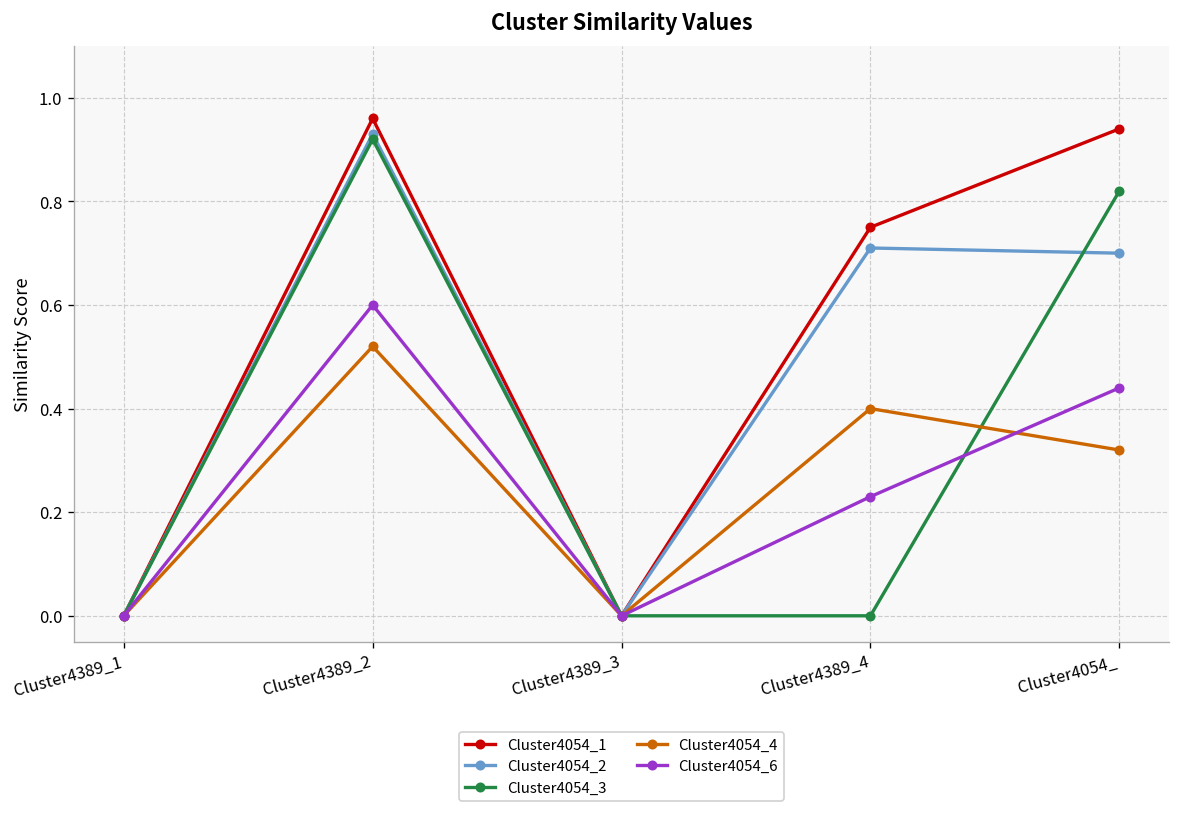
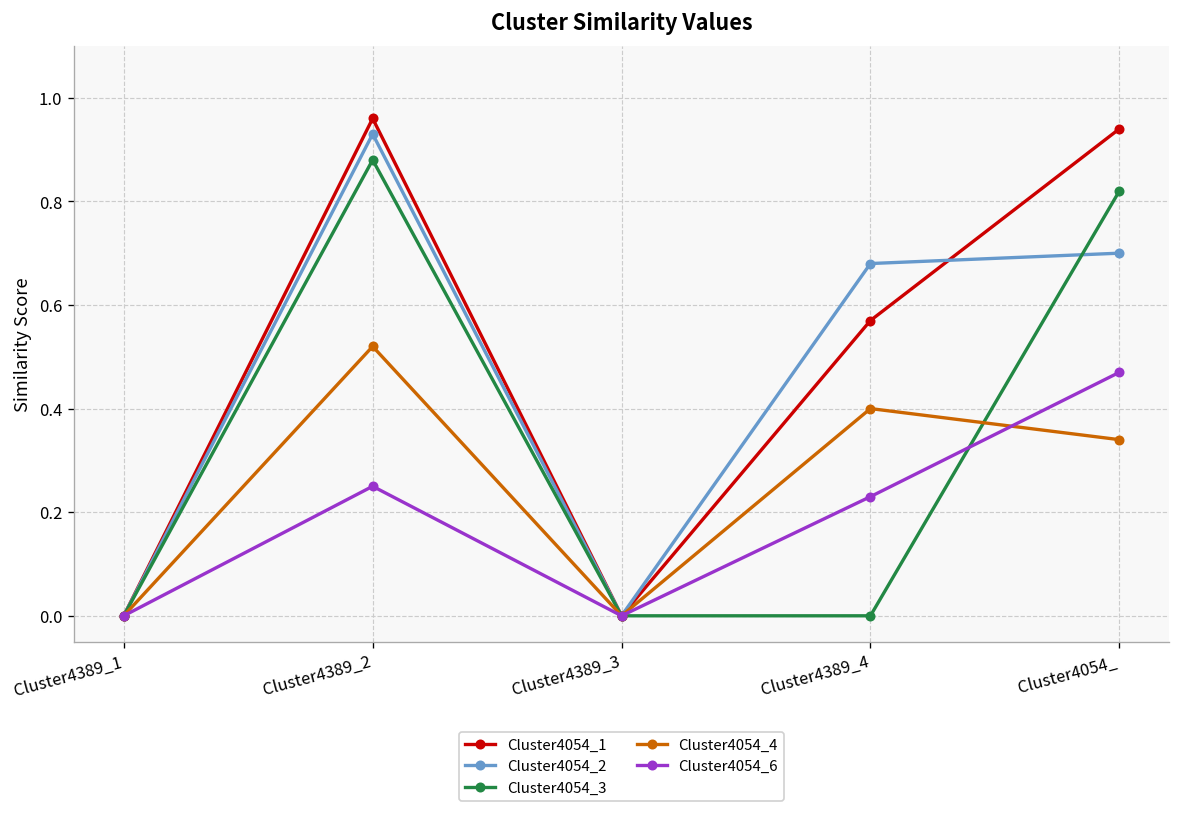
  {
    "Cluster4054_1": {
      "Cluster4389_2": 0.96,
-     "Cluster4389_4": 0.75,
+     "Cluster4389_4": 0.57,
      "Cluster4054_": 0.94
    },
    "Cluster4054_2": {
      "Cluster4389_2": 0.93,
-     "Cluster4389_4": 0.71,
+     "Cluster4389_4": 0.68,
      "Cluster4054_": 0.70
    },
    "Cluster4054_3": {
-     "Cluster4389_2": 0.92,
+     "Cluster4389_2": 0.88,
      "Cluster4389_4": 0.00,
      "Cluster4054_": 0.82
    },
    "Cluster4054_4": {
      "Cluster4389_2": 0.52,
      "Cluster4389_4": 0.40,
-     "Cluster4054_": 0.32
+     "Cluster4054_": 0.34
    },
    "Cluster4054_6": {
-     "Cluster4389_2": 0.60,
+     "Cluster4389_2": 0.25,
      "Cluster4389_4": 0.23,
-     "Cluster4054_": 0.44
+     "Cluster4054_": 0.47
    }
  }
